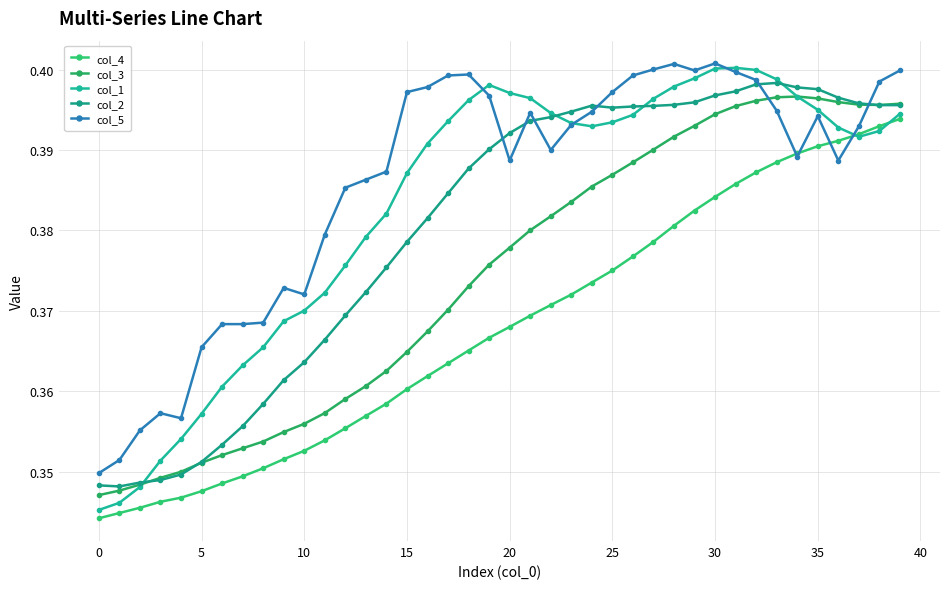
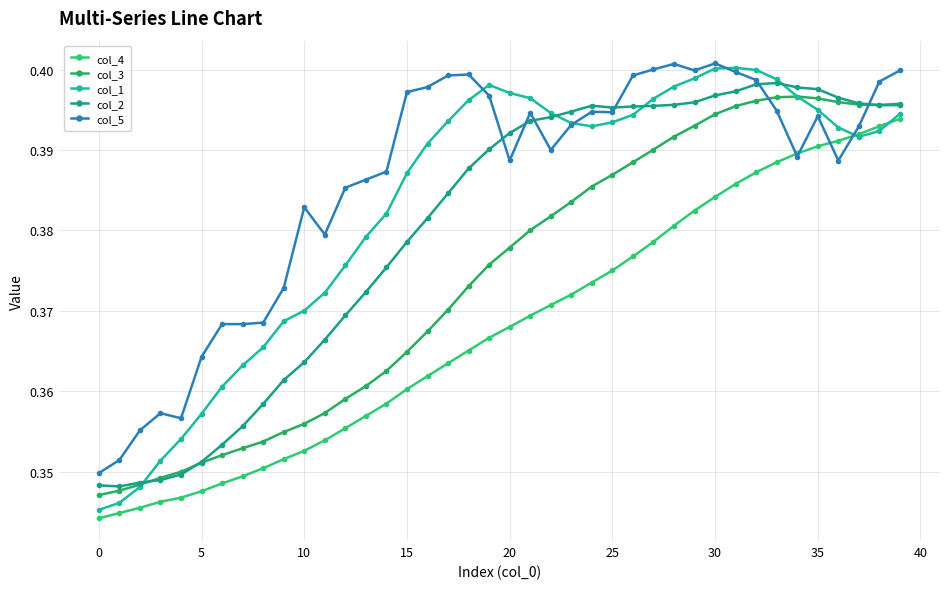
  {
    "col_5": {
      "0": 0.350,
-     "5": 0.365,
-     "10": 0.372,
+     "5": 0.364,
+     "10": 0.383,
      "15": 0.397,
      "20": 0.389,
-     "25": 0.397,
+     "25": 0.395,
      "30": 0.401,
      "35": 0.394
    }
  }
